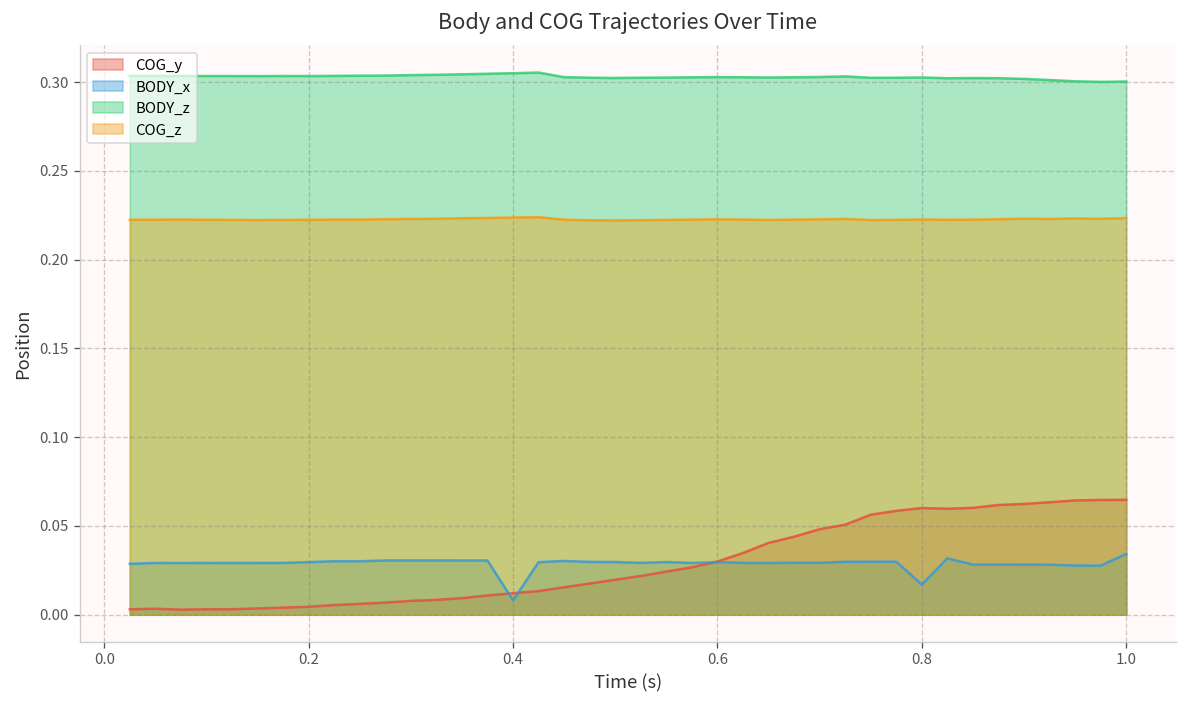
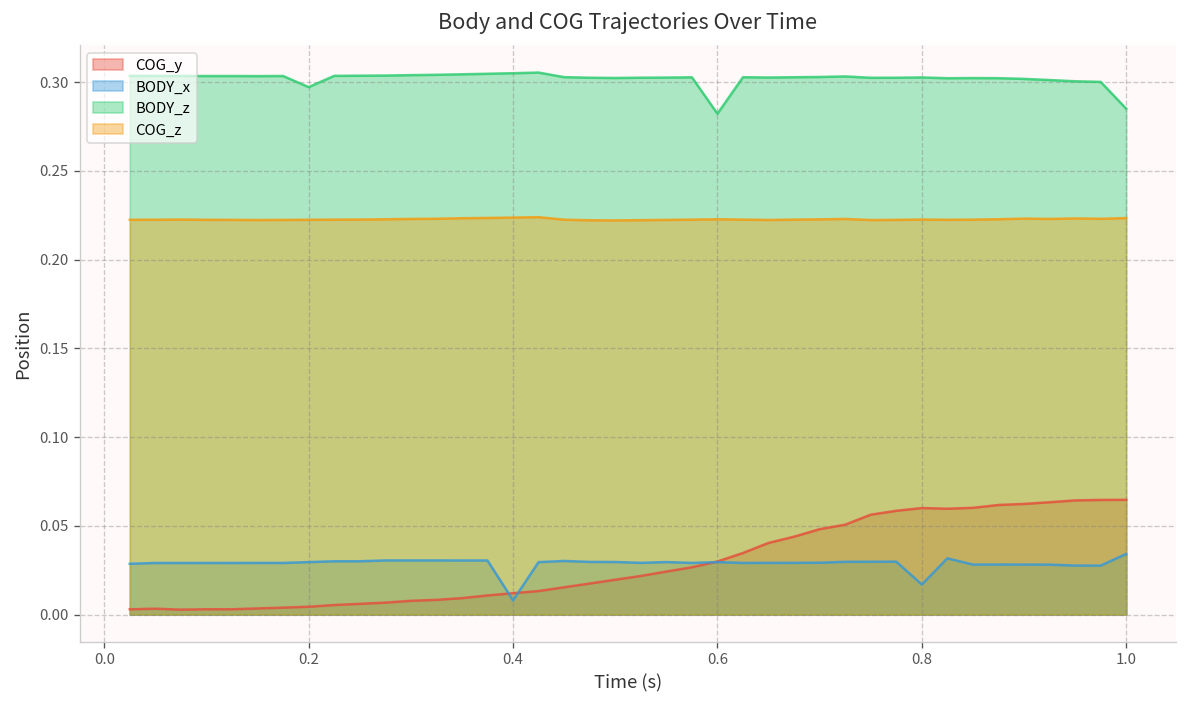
  {
    "BODY_x": {
      "0.2": 0.030,
      "0.4": 0.008,
      "0.8": 0.017,
      "1.0": 0.034
    },
    "BODY_z": {
-     "0.2": 0.303,
+     "0.2": 0.297,
      "0.4": 0.305,
-     "0.6": 0.303,
+     "0.6": 0.282,
      "0.8": 0.303,
-     "1.0": 0.300
+     "1.0": 0.285
    }
  }
